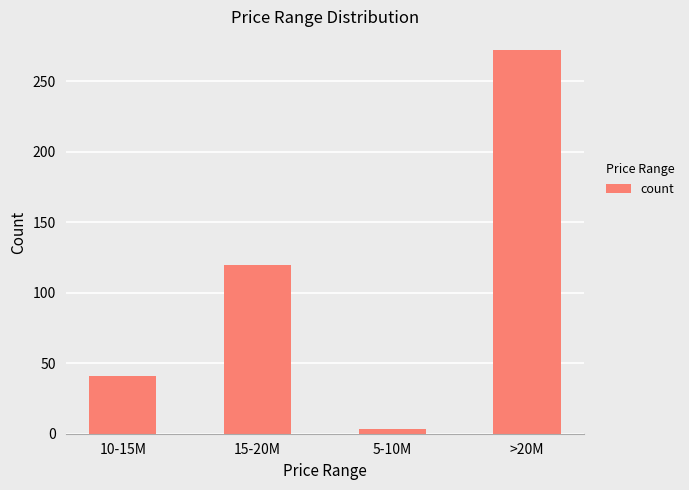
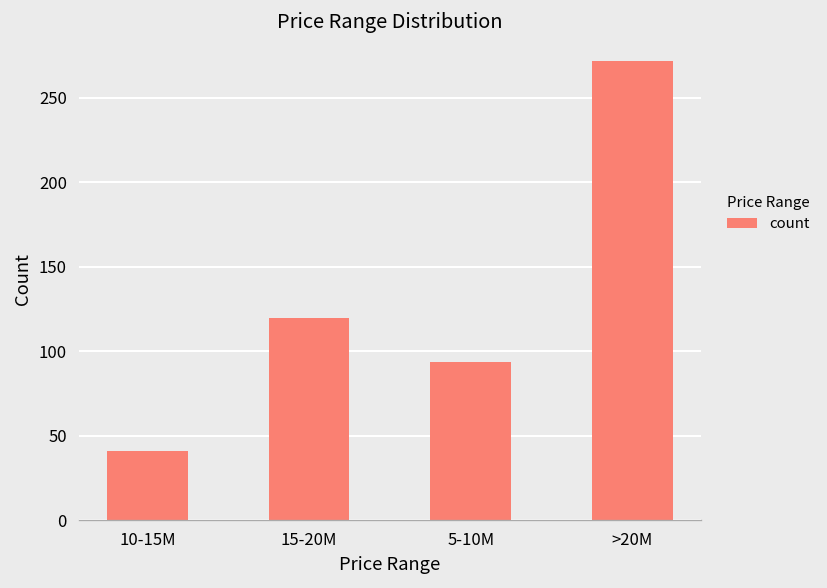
  {
    "10-15M": 41,
    "15-20M": 120,
-   "5-10M": 3,
+   "5-10M": 94,
    ">20M": 272
  }
